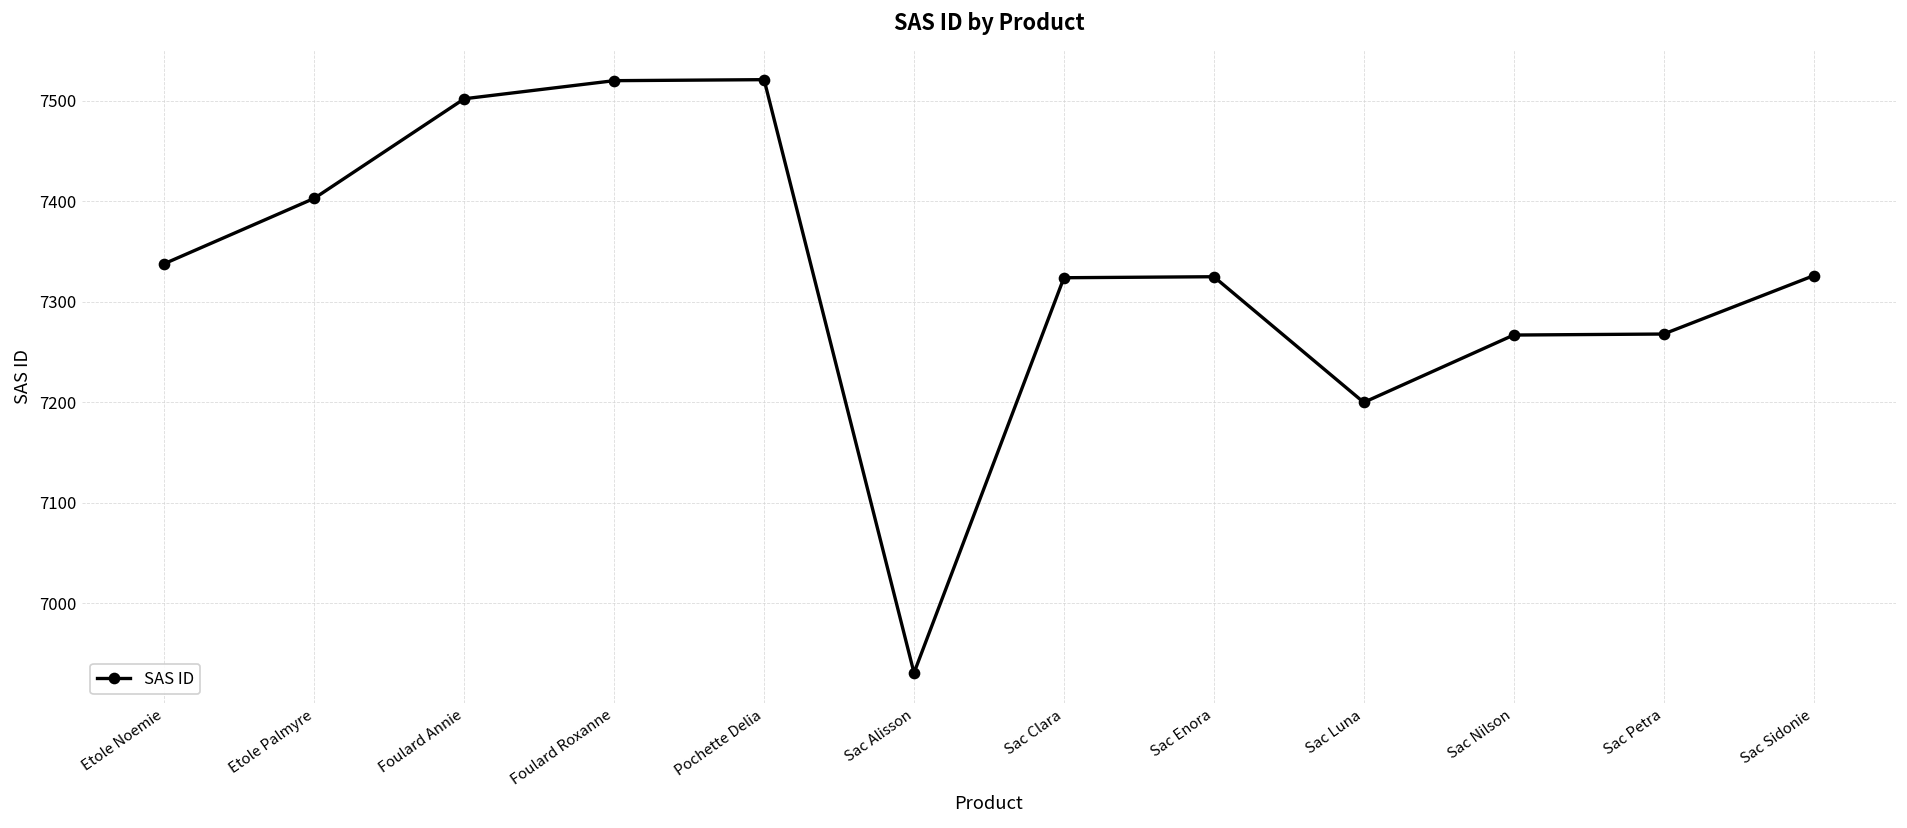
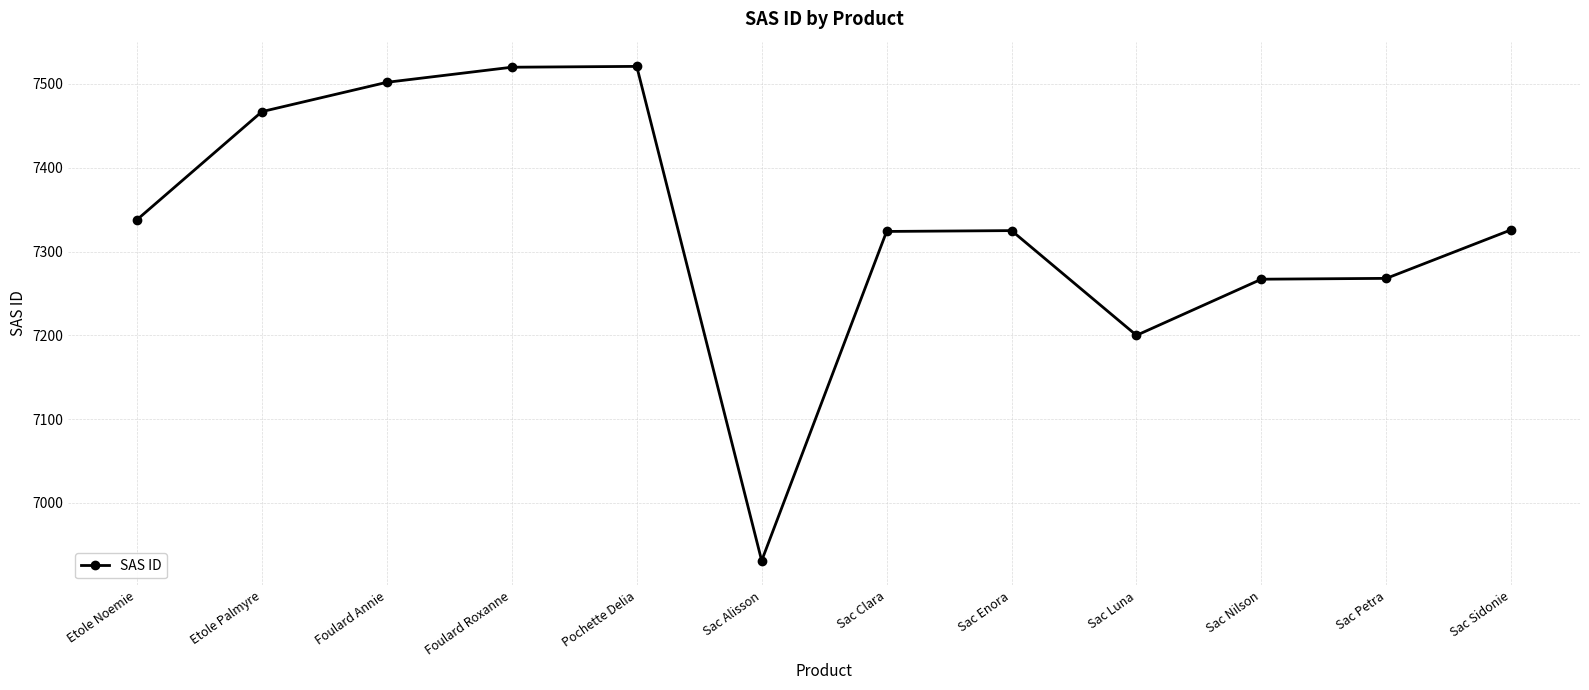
  {
    "Etole Noemie": 7340,
-   "Etole Palmyre": 7400,
+   "Etole Palmyre": 7470,
    "Foulard Annie": 7500,
    "Foulard Roxanne": 7520,
    "Pochette Delia": 7520,
    "Sac Alisson": 6930,
    "Sac Clara": 7320,
    "Sac Enora": 7330,
    "Sac Luna": 7200,
    "Sac Nilson": 7270,
    "Sac Petra": 7270,
    "Sac Sidonie": 7330
  }
